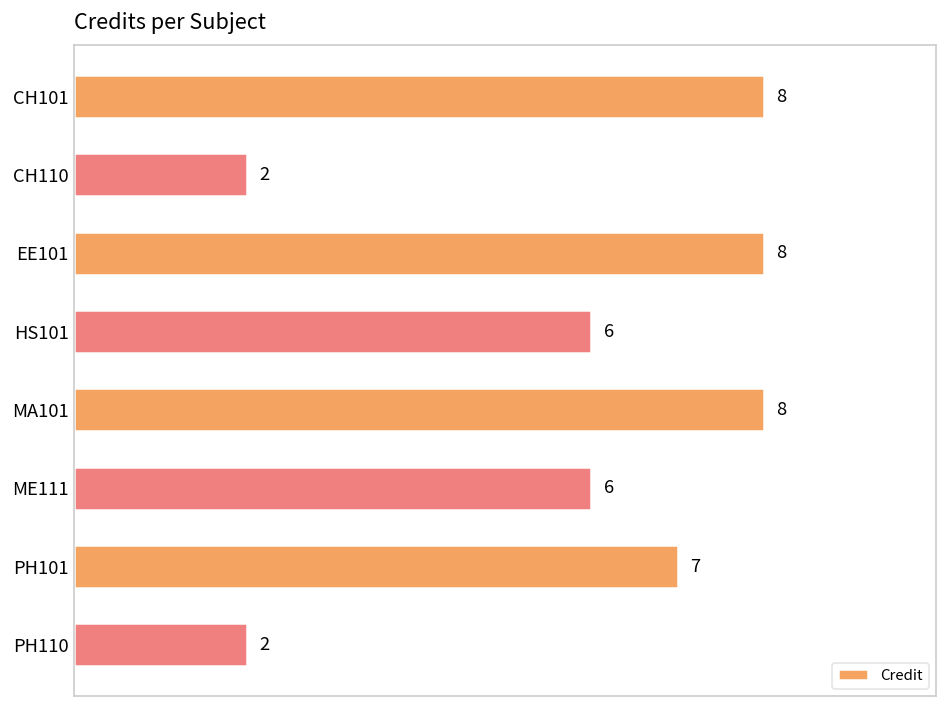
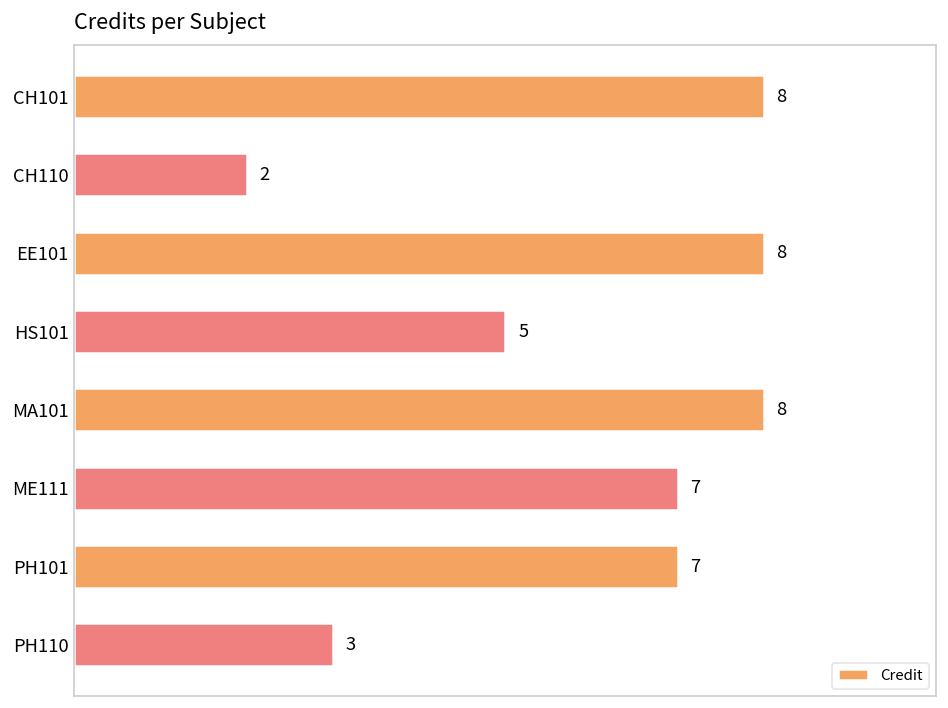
  {
    "CH101": 8,
    "CH110": 2,
    "EE101": 8,
-   "HS101": 6,
+   "HS101": 5,
    "MA101": 8,
-   "ME111": 6,
+   "ME111": 7,
    "PH101": 7,
-   "PH110": 2
+   "PH110": 3
  }
